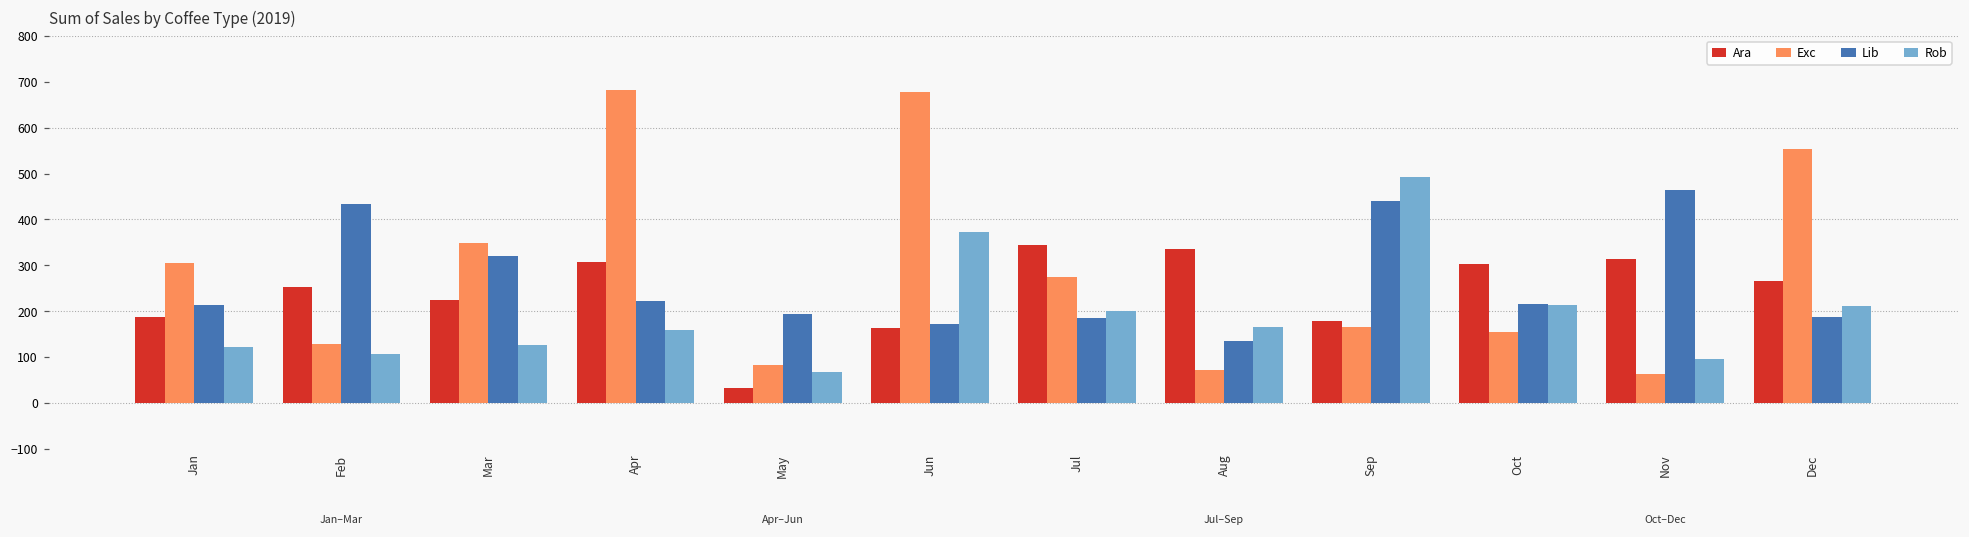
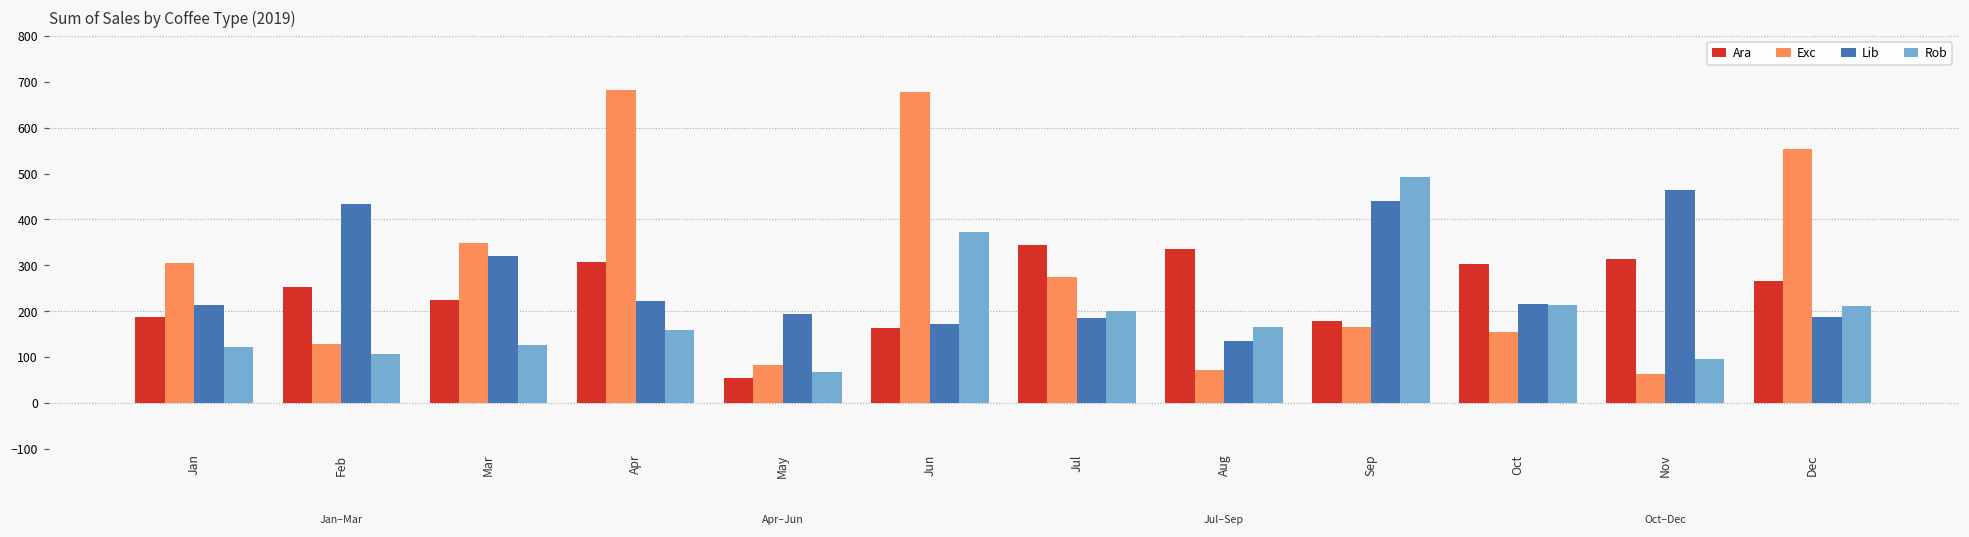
  {
    "Ara": {
      "Jan": 190,
      "Feb": 250,
      "Mar": 220,
      "Apr": 310,
-     "May": 30,
+     "May": 50,
      "Jun": 160,
      "Jul": 350,
      "Aug": 330,
      "Sep": 180,
      "Oct": 300,
      "Nov": 310,
      "Dec": 270
    },
    "Exc": {
      "Jan": 310,
      "Feb": 130,
      "Mar": 350,
      "Apr": 680,
      "May": 80,
      "Jun": 680,
      "Jul": 270,
      "Aug": 70,
      "Sep": 170,
      "Oct": 150,
      "Nov": 60,
      "Dec": 550
    },
    "Lib": {
      "Jan": 210,
      "Feb": 430,
      "Mar": 320,
      "Apr": 220,
      "May": 190,
      "Jun": 170,
      "Jul": 180,
      "Aug": 130,
      "Sep": 440,
      "Oct": 220,
      "Nov": 460,
      "Dec": 190
    },
    "Rob": {
      "Jan": 120,
      "Feb": 110,
      "Mar": 130,
      "Apr": 160,
      "May": 70,
      "Jun": 370,
      "Jul": 200,
      "Aug": 170,
      "Sep": 490,
      "Oct": 210,
      "Nov": 100,
      "Dec": 210
    }
  }
